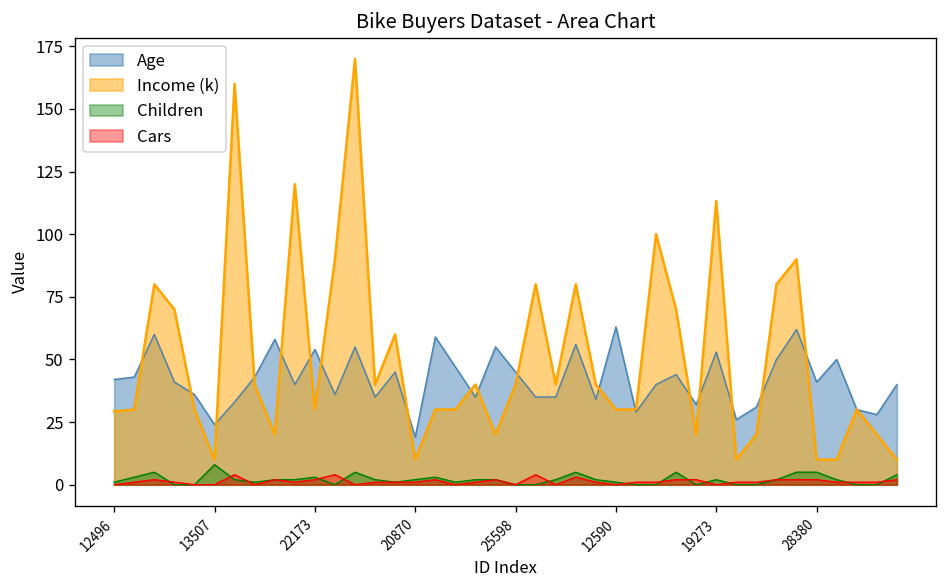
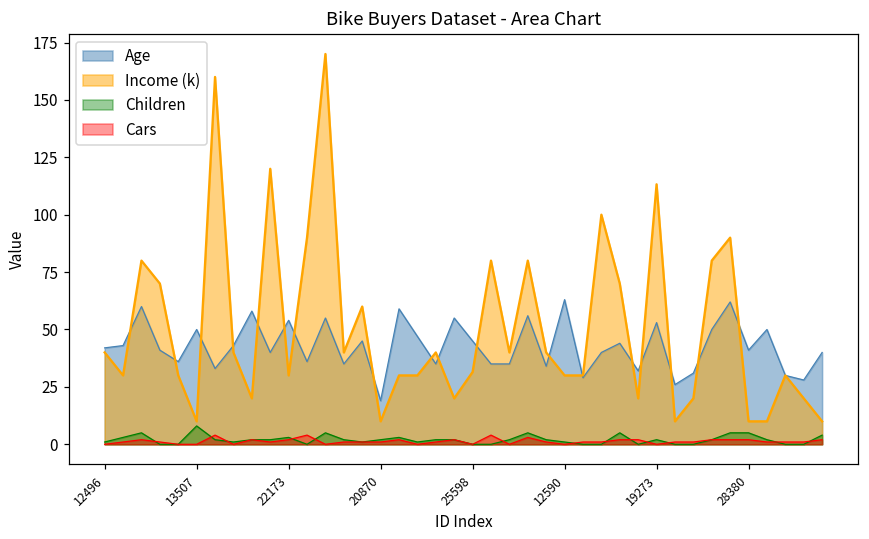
  {
    "Age": {
      "12496": 42,
-     "13507": 24,
+     "13507": 50,
      "22173": 54,
      "20870": 19,
      "25598": 45,
      "12590": 63,
      "19273": 53,
      "28380": 41
    },
    "Income (k)": {
-     "12496": 29,
+     "12496": 40,
      "13507": 10,
      "22173": 30,
      "20870": 10,
-     "25598": 40,
+     "25598": 31,
      "12590": 30,
      "19273": 113,
      "28380": 10
    },
    "Children": {
      "13507": 8,
      "19273": 2,
      "28380": 5
    },
    "Cars": {
      "13507": 0,
      "19273": 0,
      "28380": 2
    }
  }
